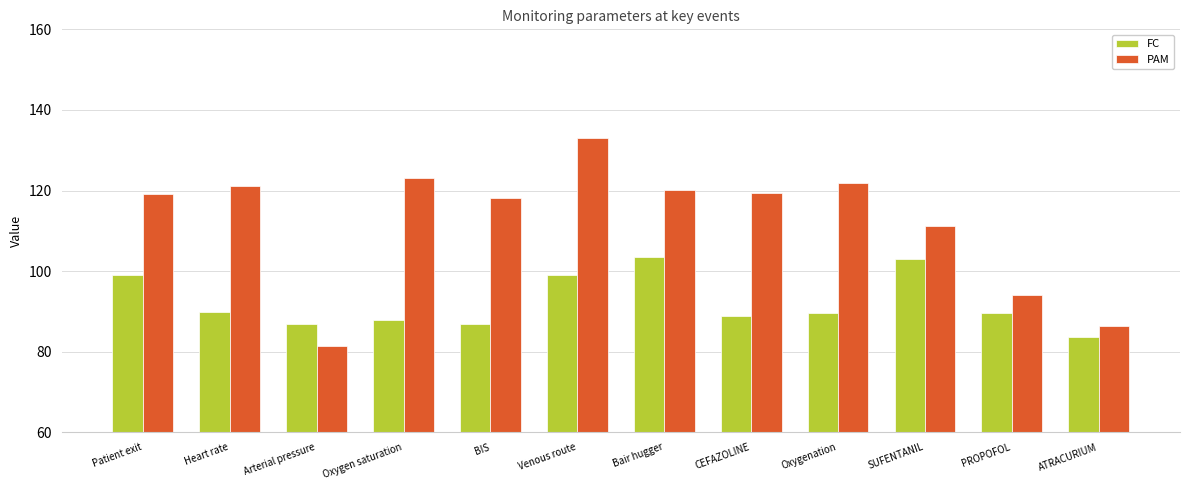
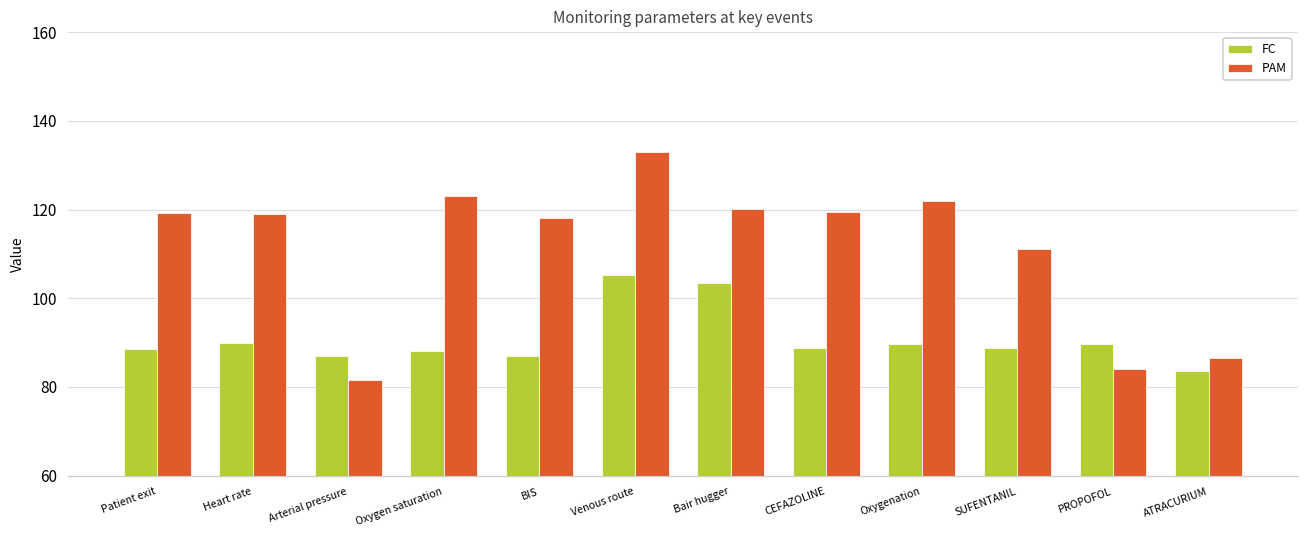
  {
    "FC": {
-     "Patient exit": 99,
+     "Patient exit": 89,
      "Heart rate": 90,
      "Arterial pressure": 87,
      "Oxygen saturation": 88,
      "BIS": 87,
-     "Venous route": 99,
+     "Venous route": 105,
      "Bair hugger": 104,
      "CEFAZOLINE": 89,
      "Oxygenation": 90,
-     "SUFENTANIL": 103,
+     "SUFENTANIL": 89,
      "PROPOFOL": 90,
      "ATRACURIUM": 84
    },
    "PAM": {
      "Patient exit": 119,
-     "Heart rate": 121,
+     "Heart rate": 119,
      "Arterial pressure": 82,
      "Oxygen saturation": 123,
      "BIS": 118,
      "Venous route": 133,
      "Bair hugger": 120,
      "CEFAZOLINE": 119,
      "Oxygenation": 122,
      "SUFENTANIL": 111,
-     "PROPOFOL": 94,
+     "PROPOFOL": 84,
      "ATRACURIUM": 86
    }
  }
